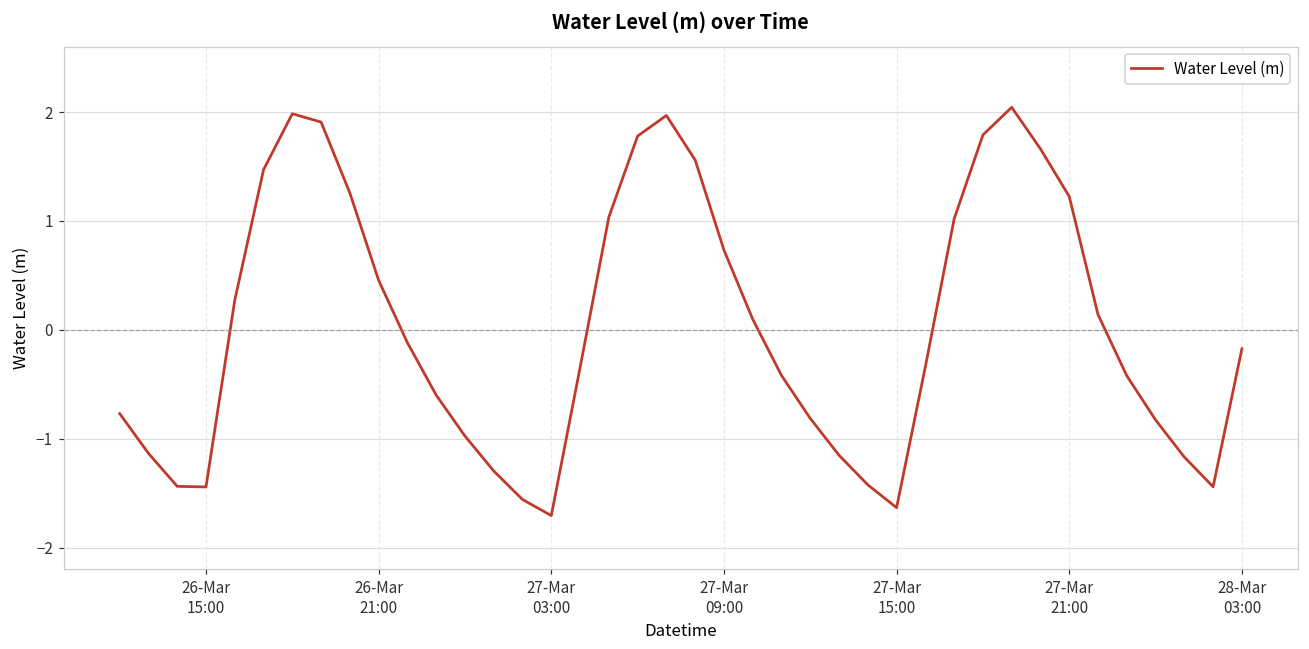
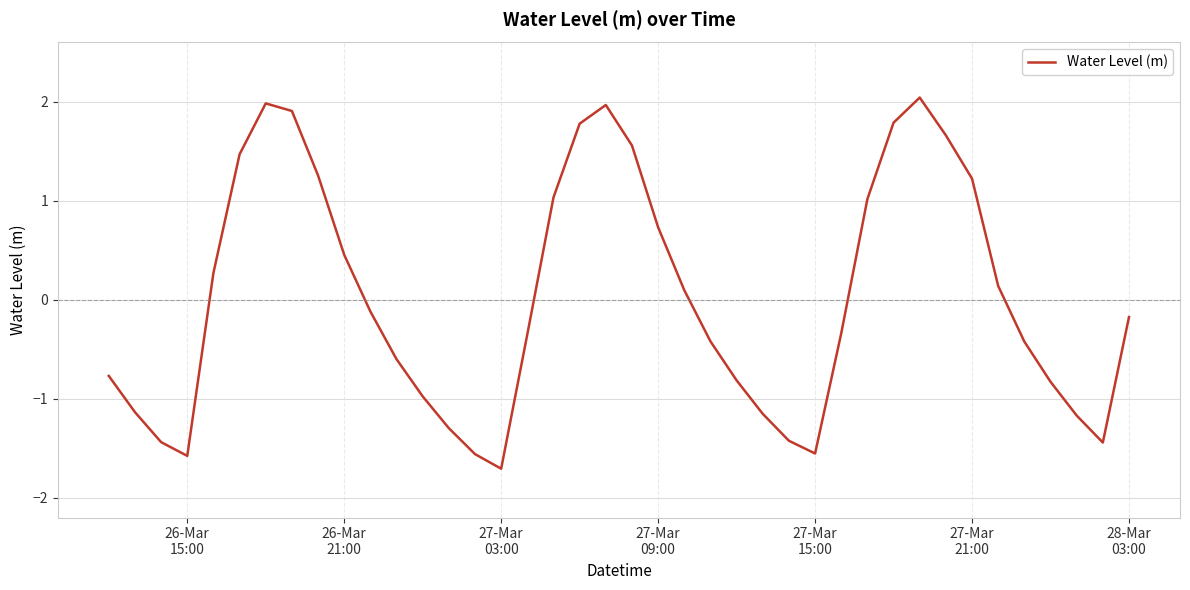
  {
-   "26-Mar 15:00": -1.4,
+   "26-Mar 15:00": -1.6,
    "26-Mar 21:00": 0.5,
    "27-Mar 03:00": -1.7,
    "27-Mar 09:00": 0.7,
-   "27-Mar 15:00": -1.63,
+   "27-Mar 15:00": -1.55,
    "27-Mar 21:00": 1.2,
    "28-Mar 03:00": -0.2
  }
